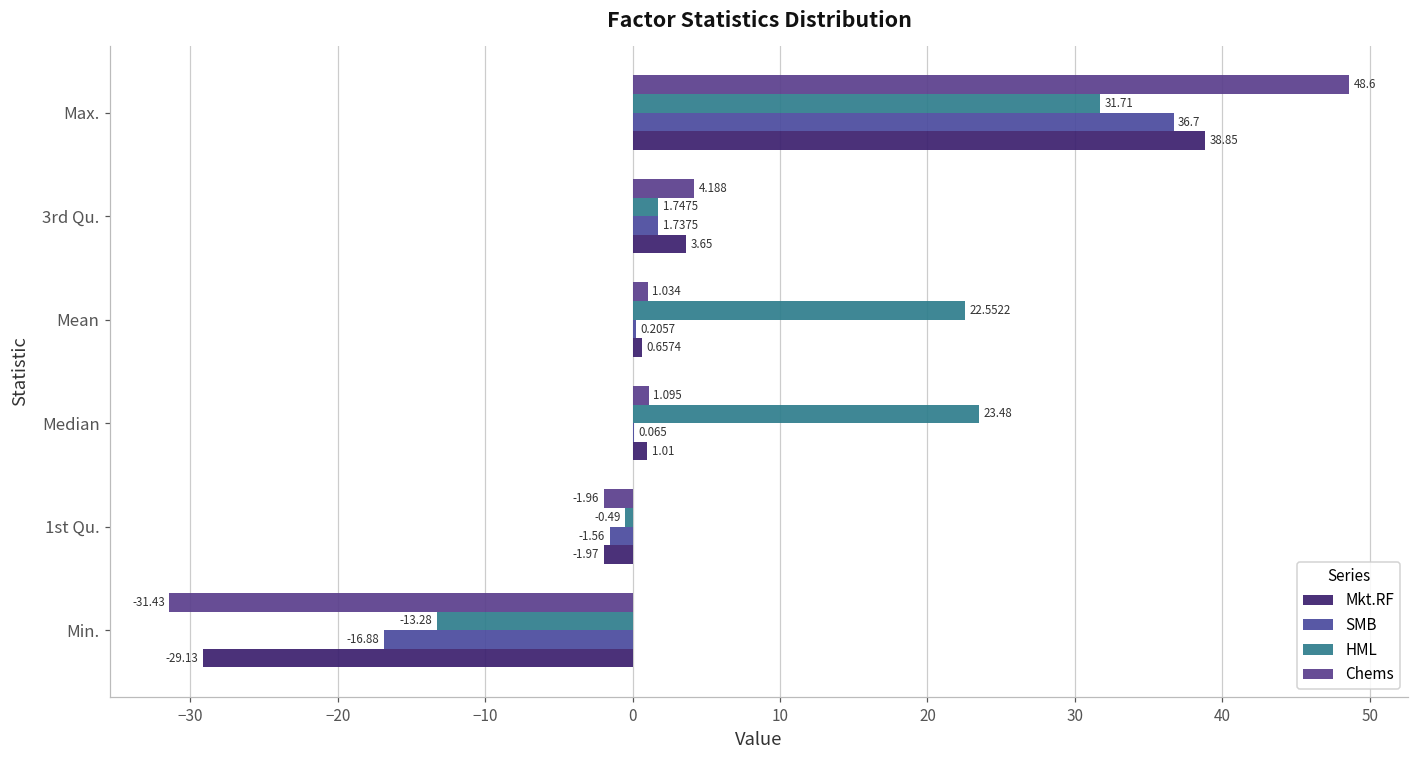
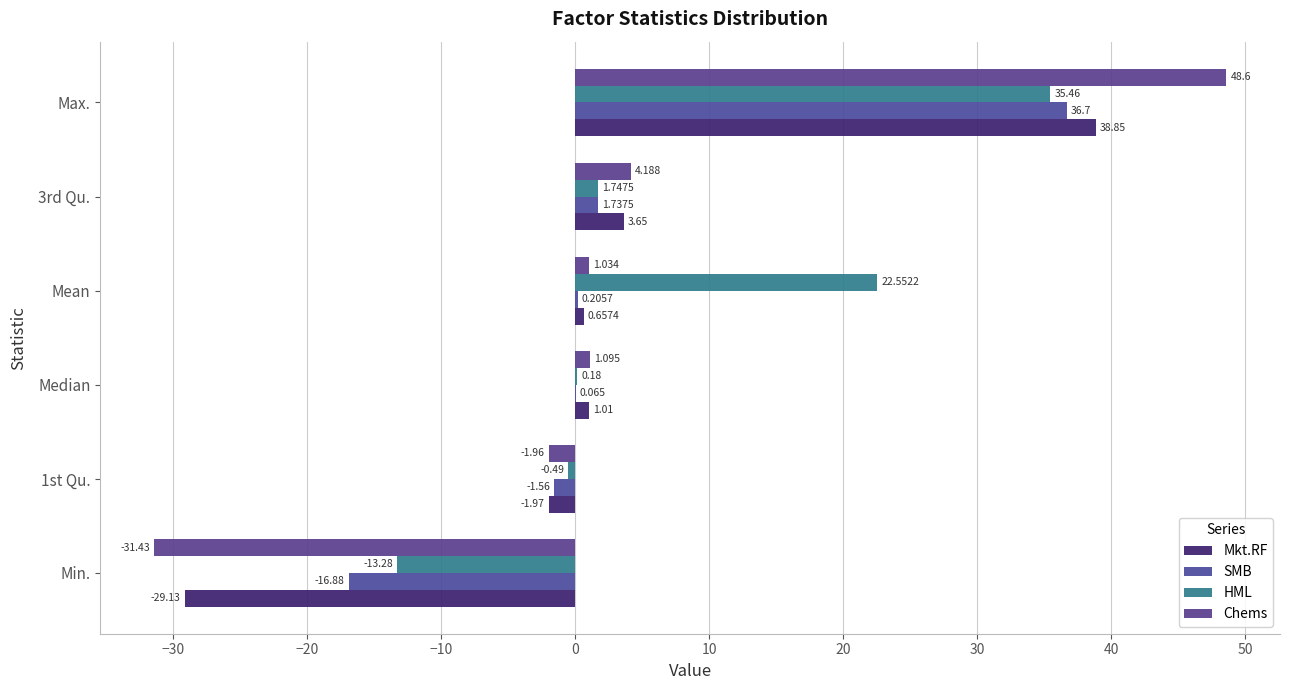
  {
    "HML": {
-     "Max.": 31.71,
+     "Max.": 35.46,
      "3rd Qu.": 1.7475,
      "Mean": 22.5522,
-     "Median": 23.48,
+     "Median": 0.18,
      "1st Qu.": -0.49,
      "Min.": -13.28
    }
  }
